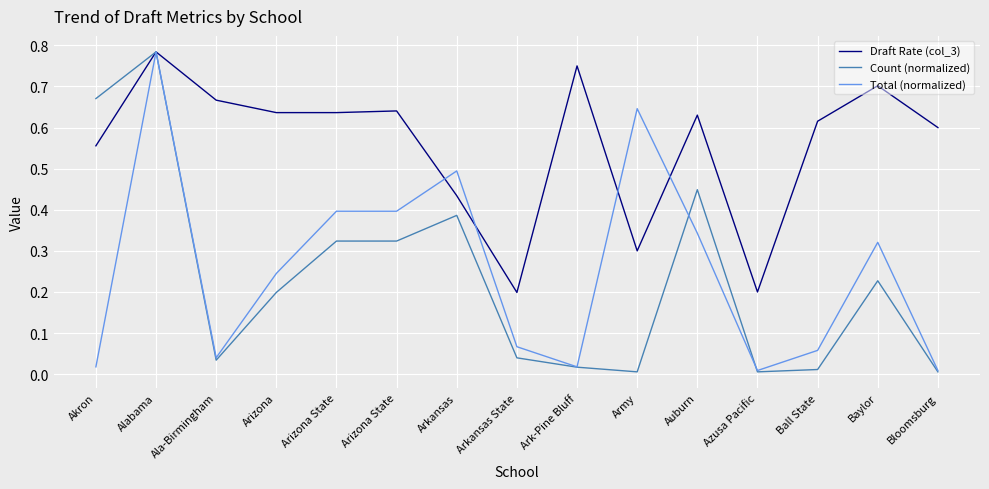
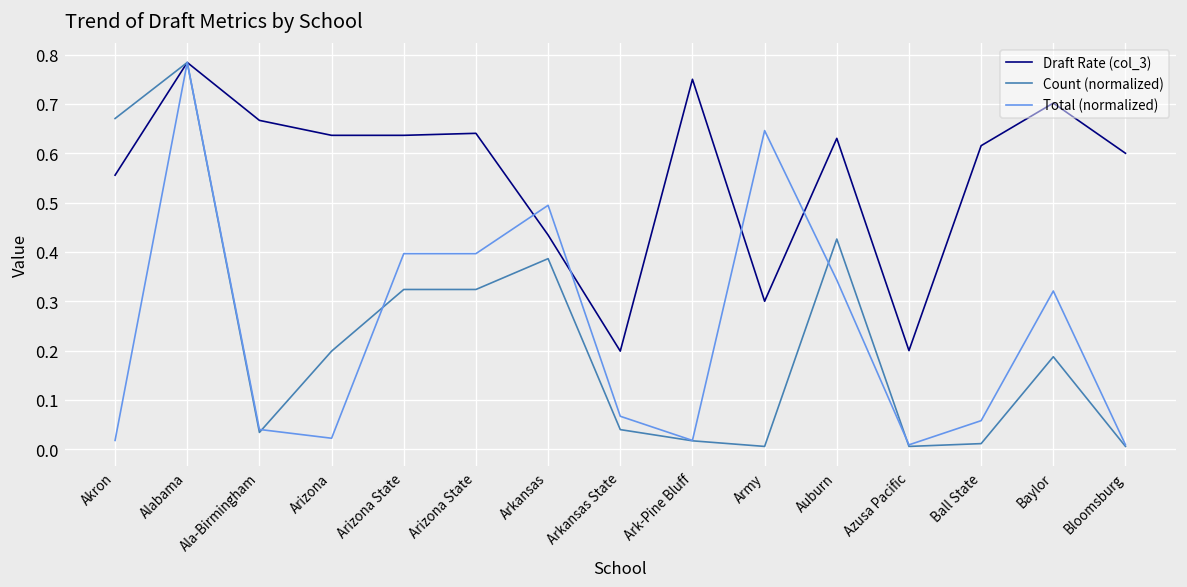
  {
    "Draft Rate (col_3)": {
      "Akron": 0.56,
      "Ala-Birmingham": 0.67,
      "Arizona": 0.64,
      "Arkansas": 0.43,
      "Arkansas State": 0.20,
      "Ark-Pine Bluff": 0.75,
      "Army": 0.30,
      "Auburn": 0.63,
      "Azusa Pacific": 0.20,
      "Ball State": 0.62,
      "Bloomsburg": 0.60
    },
    "Count (normalized)": {
      "Akron": 0.67,
      "Arizona": 0.20,
      "Arkansas": 0.39,
      "Arkansas State": 0.04,
      "Army": 0.01,
-     "Auburn": 0.45,
+     "Auburn": 0.43,
      "Ball State": 0.01,
-     "Baylor": 0.23
+     "Baylor": 0.19
    },
    "Total (normalized)": {
      "Akron": 0.02,
-     "Arizona": 0.25,
+     "Arizona": 0.02,
      "Arkansas": 0.49,
      "Arkansas State": 0.07,
      "Army": 0.65,
      "Auburn": 0.34,
      "Ball State": 0.06,
      "Baylor": 0.32
    }
  }
